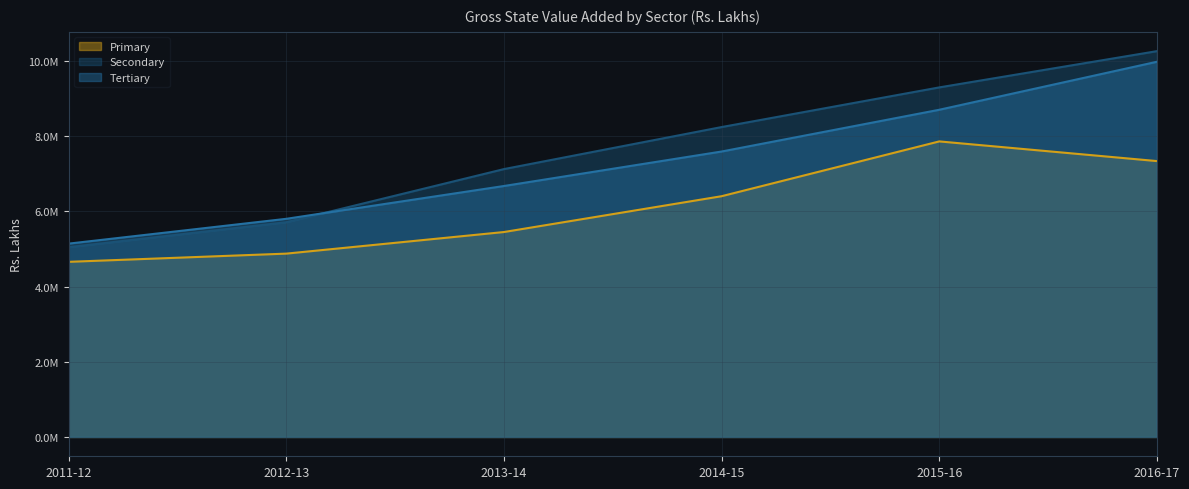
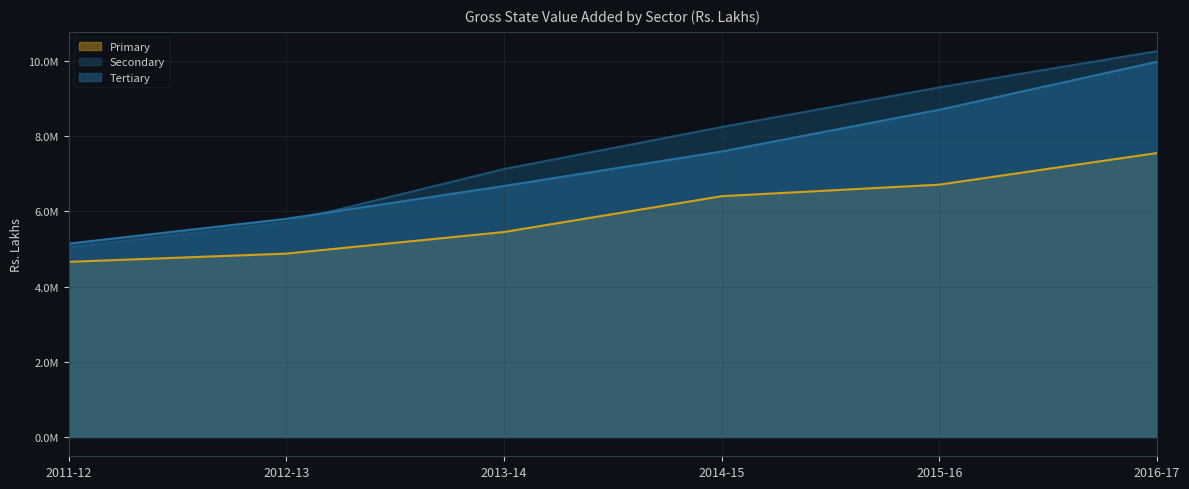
  {
    "Primary": {
      "2011-12": 4700000,
      "2012-13": 4900000,
      "2013-14": 5400000,
      "2014-15": 6400000,
-     "2015-16": 7900000,
-     "2016-17": 7300000
+     "2015-16": 6700000,
+     "2016-17": 7500000
    }
  }
